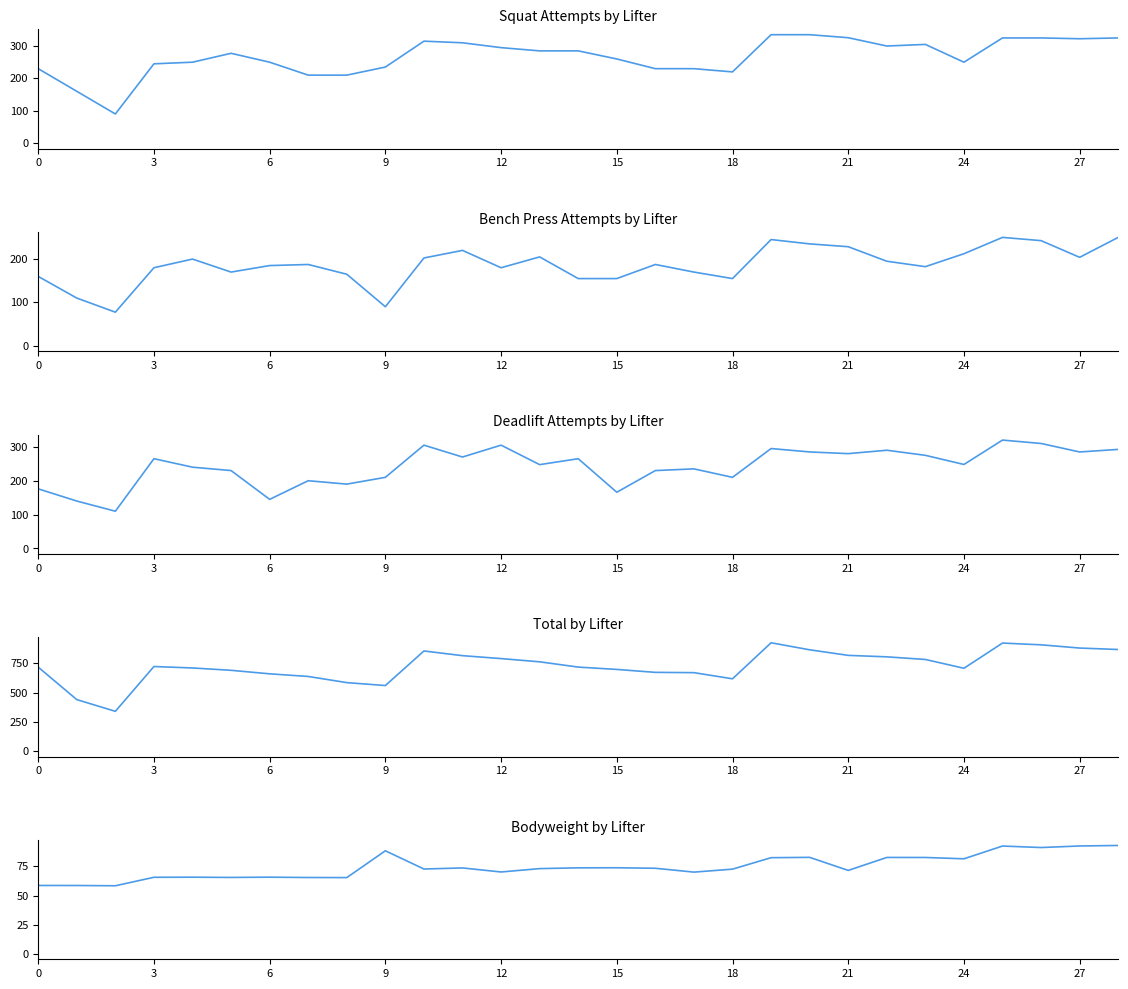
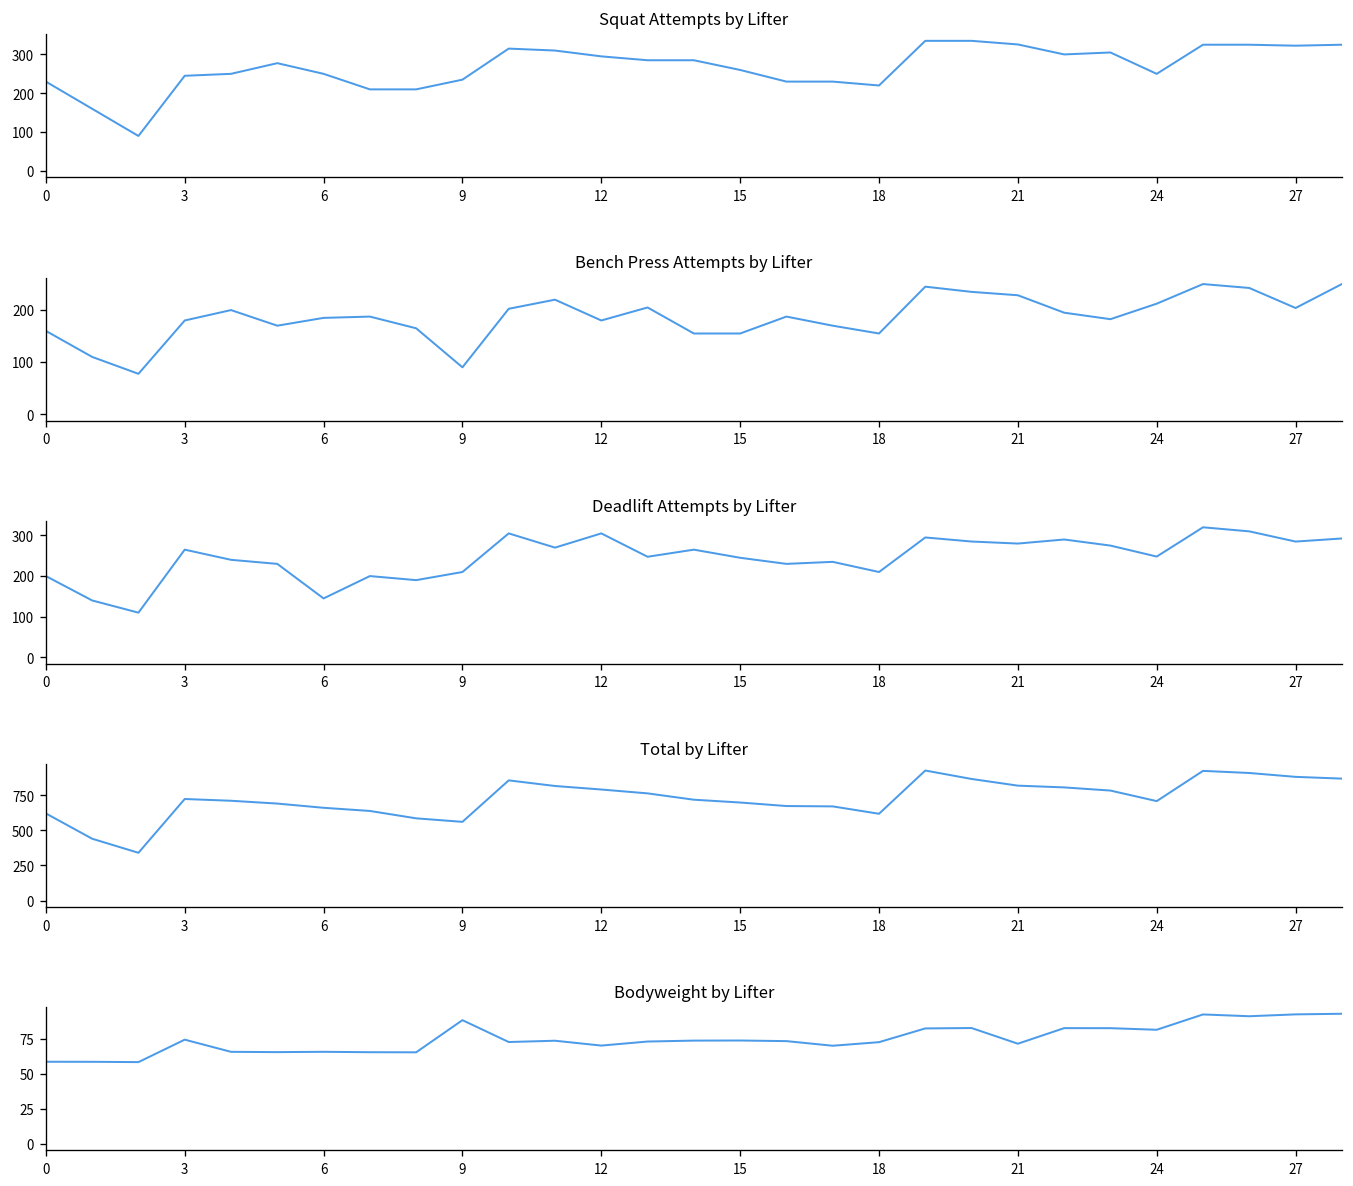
  {
    "Squat Attempts by Lifter": {
      "0": 230,
      "3": 250,
      "6": 250,
      "9": 240,
      "12": 300,
      "15": 260,
      "18": 220,
      "21": 330,
      "24": 250,
      "27": 320
    },
    "Bench Press Attempts by Lifter": {
      "0": 160,
      "3": 180,
      "6": 190,
      "9": 90,
      "12": 180,
      "15": 160,
      "18": 160,
      "21": 230,
      "24": 210,
      "27": 200
    },
    "Deadlift Attempts by Lifter": {
-     "0": 180,
+     "0": 200,
      "3": 270,
      "6": 150,
      "9": 210,
      "12": 310,
-     "15": 170,
+     "15": 250,
      "18": 210,
      "21": 280,
      "24": 250,
      "27": 280
    },
    "Total by Lifter": {
-     "0": 720,
+     "0": 620,
      "3": 720,
      "6": 660,
      "9": 560,
      "12": 790,
      "15": 700,
      "18": 620,
      "21": 820,
      "24": 710,
      "27": 880
    },
    "Bodyweight by Lifter": {
      "0": 59,
-     "3": 66,
+     "3": 74,
      "6": 66,
      "9": 88,
      "12": 70,
      "15": 74,
      "18": 73,
      "21": 72,
      "24": 82,
      "27": 93
    }
  }
